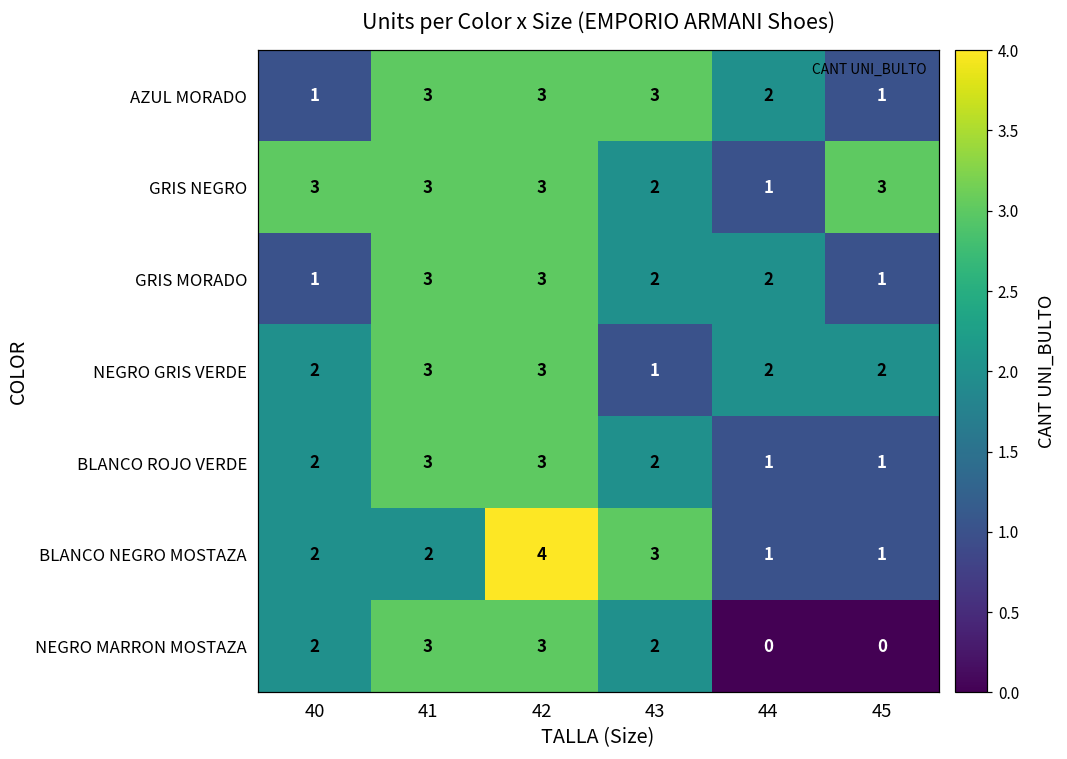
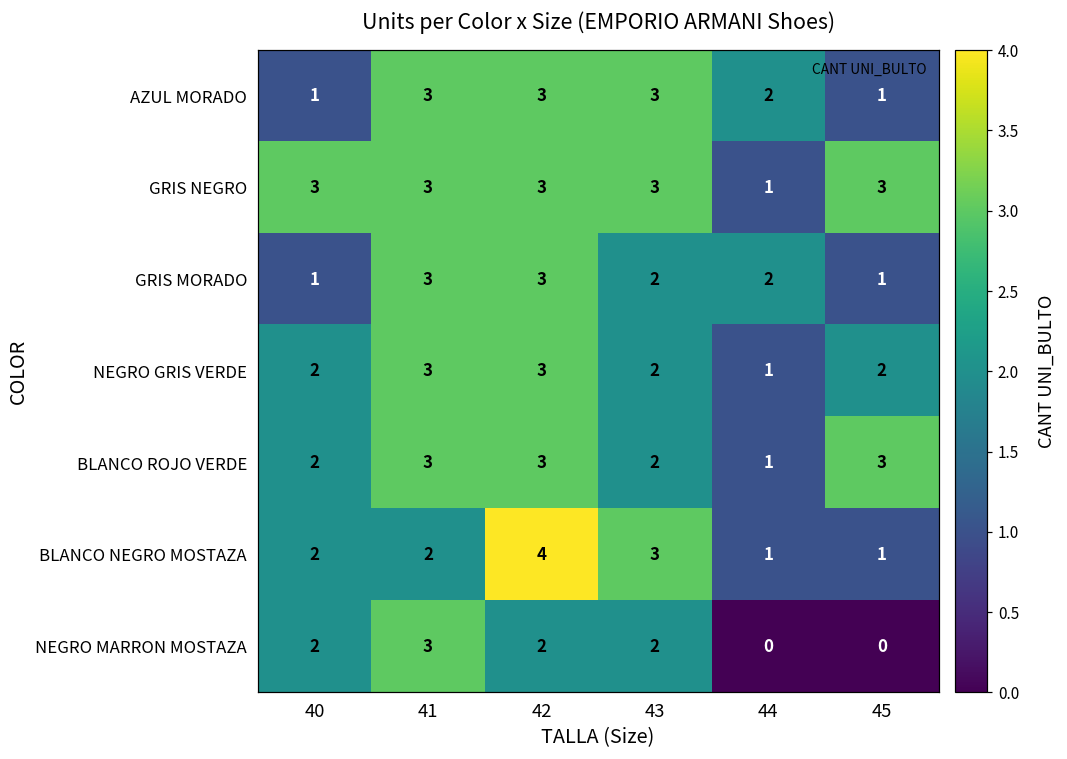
  {
    "AZUL MORADO": {
      "40": 1,
      "41": 3,
      "42": 3,
      "43": 3,
      "44": 2,
      "45": 1
    },
    "GRIS NEGRO": {
      "40": 3,
      "41": 3,
      "42": 3,
-     "43": 2,
+     "43": 3,
      "44": 1,
      "45": 3
    },
    "GRIS MORADO": {
      "40": 1,
      "41": 3,
      "42": 3,
      "43": 2,
      "44": 2,
      "45": 1
    },
    "NEGRO GRIS VERDE": {
      "40": 2,
      "41": 3,
      "42": 3,
-     "43": 1,
-     "44": 2,
+     "43": 2,
+     "44": 1,
      "45": 2
    },
    "BLANCO ROJO VERDE": {
      "40": 2,
      "41": 3,
      "42": 3,
      "43": 2,
      "44": 1,
-     "45": 1
+     "45": 3
    },
    "BLANCO NEGRO MOSTAZA": {
      "40": 2,
      "41": 2,
      "42": 4,
      "43": 3,
      "44": 1,
      "45": 1
    },
    "NEGRO MARRON MOSTAZA": {
      "40": 2,
      "41": 3,
-     "42": 3,
+     "42": 2,
      "43": 2,
      "44": 0,
      "45": 0
    }
  }
